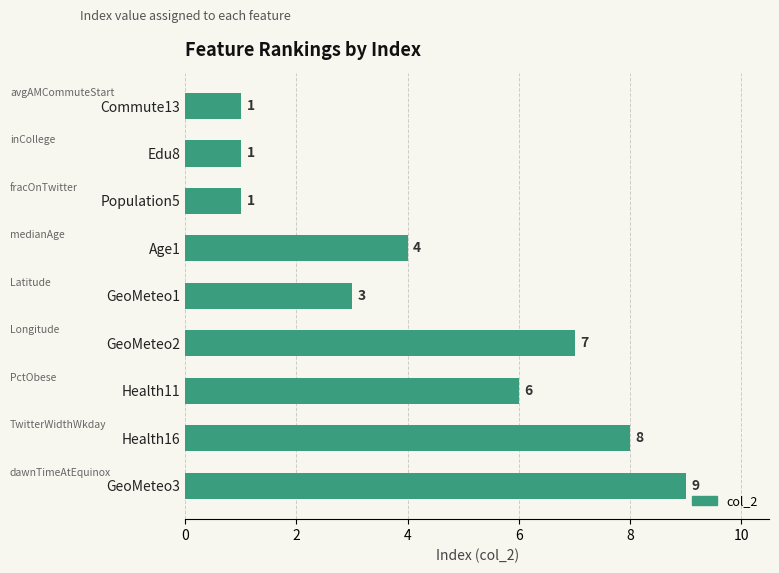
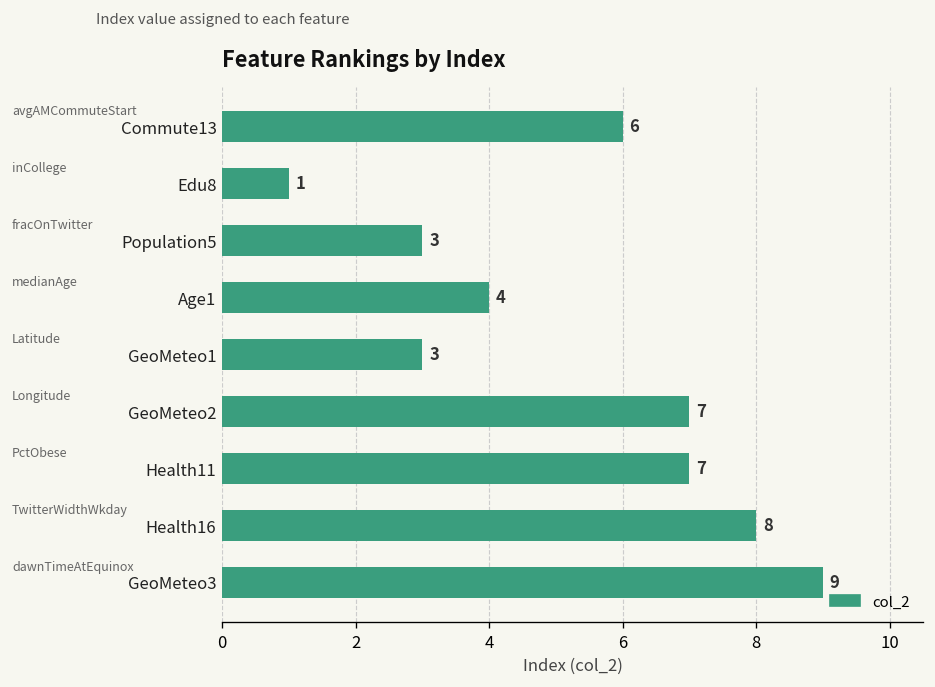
  {
-   "Commute13": 1,
+   "Commute13": 6,
    "Edu8": 1,
-   "Population5": 1,
+   "Population5": 3,
    "Age1": 4,
    "GeoMeteo1": 3,
    "GeoMeteo2": 7,
-   "Health11": 6,
+   "Health11": 7,
    "Health16": 8,
    "GeoMeteo3": 9
  }
